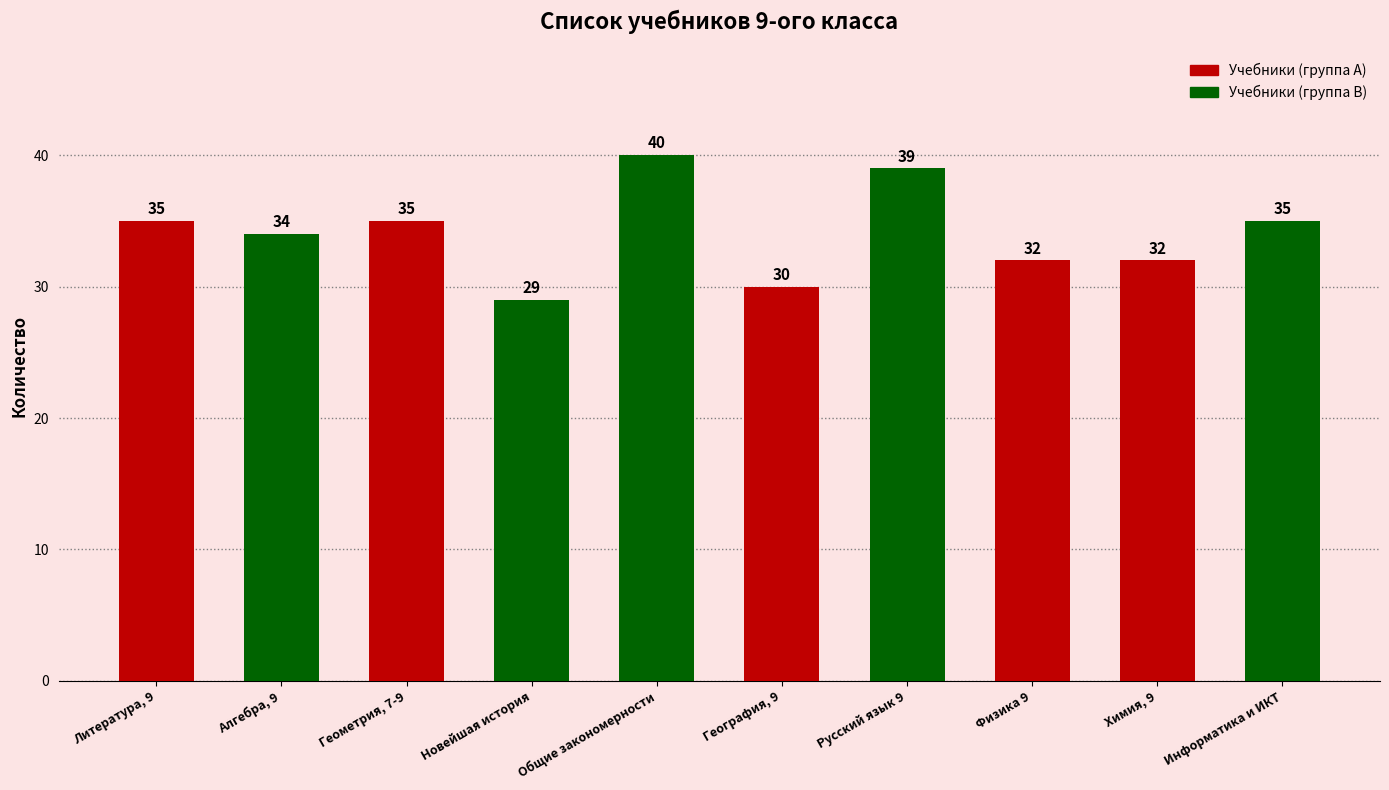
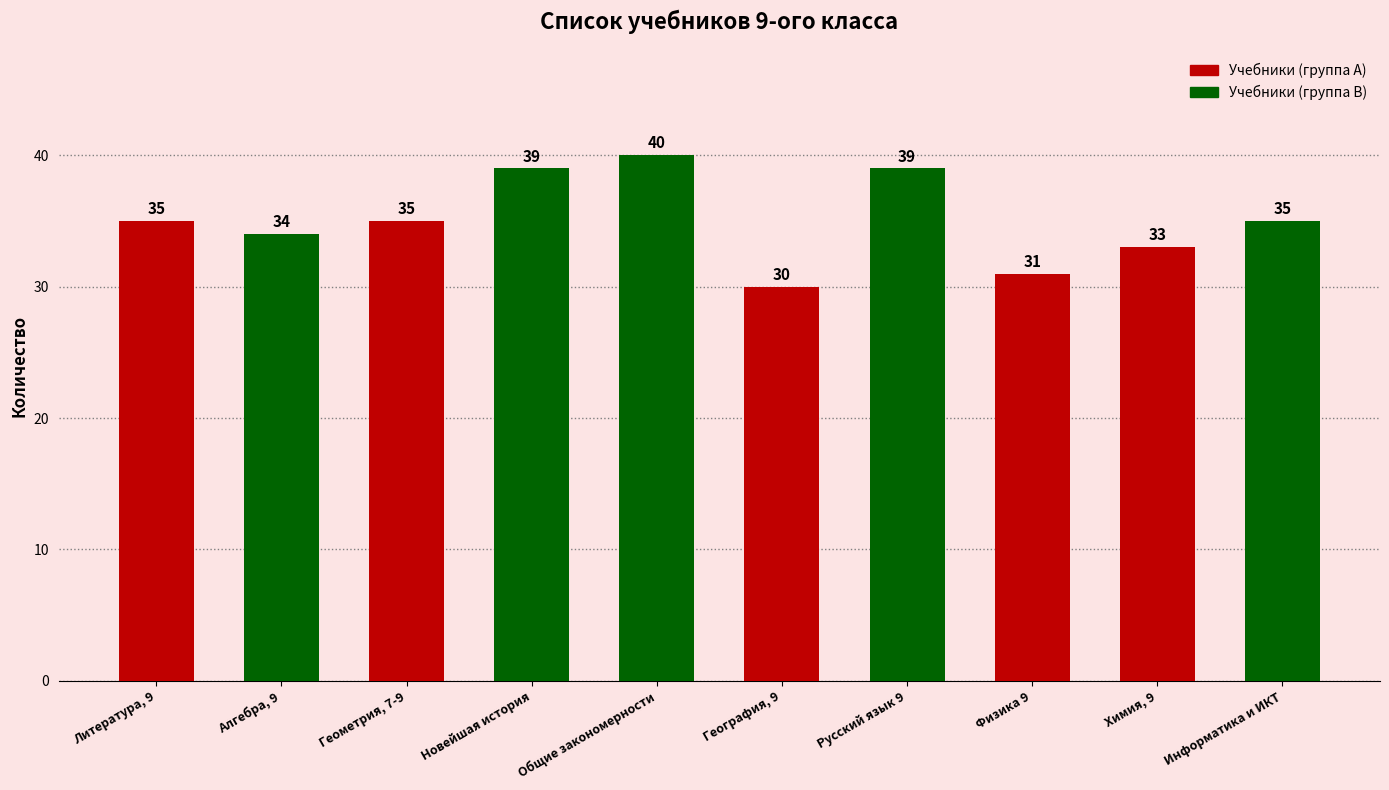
  {
    "Литература, 9": 35,
    "Алгебра, 9": 34,
    "Геометрия, 7-9": 35,
-   "Новейшая история": 29,
+   "Новейшая история": 39,
    "Общие закономерности": 40,
    "География, 9": 30,
    "Русский язык 9": 39,
-   "Физика 9": 32,
-   "Химия, 9": 32,
+   "Физика 9": 31,
+   "Химия, 9": 33,
    "Информатика и ИКТ": 35
  }
